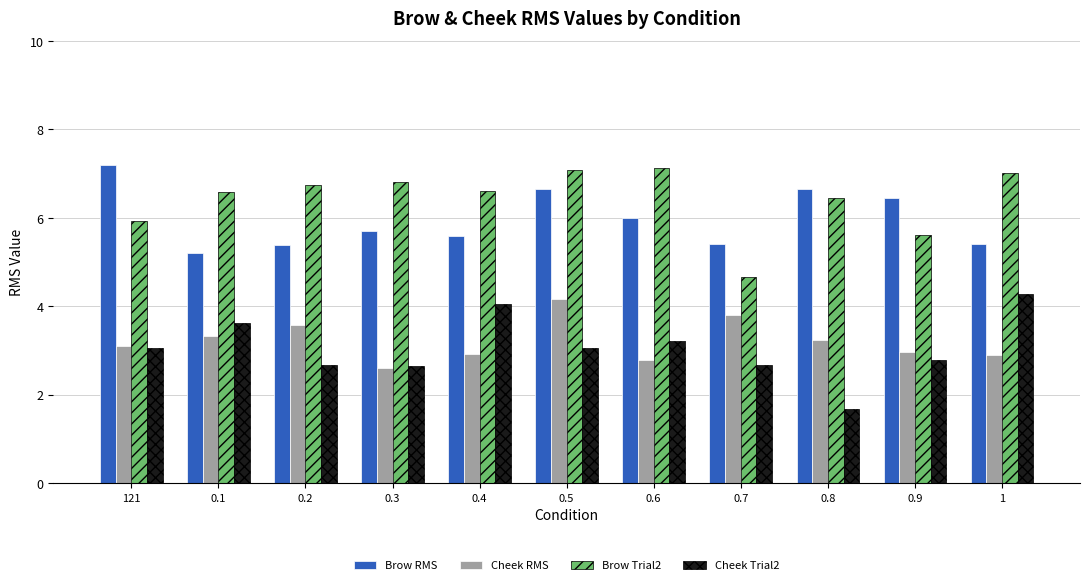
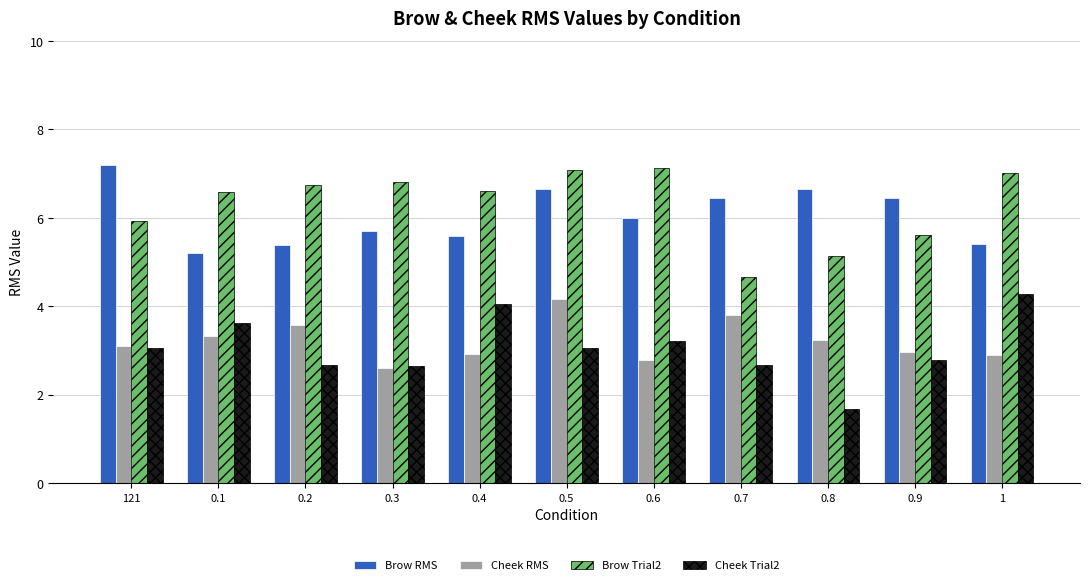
  {
    "Brow RMS": {
      "121": 7.2,
      "0.1": 5.2,
      "0.2": 5.4,
      "0.3": 5.7,
      "0.4": 5.6,
      "0.5": 6.7,
      "0.6": 6.0,
-     "0.7": 5.4,
+     "0.7": 6.5,
      "0.8": 6.7,
      "0.9": 6.4,
      "1": 5.4
    },
    "Cheek RMS": {
      "121": 3.1,
      "0.1": 3.3,
      "0.2": 3.6,
      "0.3": 2.6,
      "0.4": 2.9,
      "0.5": 4.2,
      "0.6": 2.8,
      "0.7": 3.8,
      "0.8": 3.2,
      "0.9": 3.0,
      "1": 2.9
    },
    "Brow Trial2": {
      "121": 5.9,
      "0.1": 6.6,
      "0.2": 6.7,
      "0.3": 6.8,
      "0.4": 6.6,
      "0.5": 7.1,
      "0.6": 7.1,
      "0.7": 4.7,
-     "0.8": 6.5,
+     "0.8": 5.1,
      "0.9": 5.6,
      "1": 7.0
    },
    "Cheek Trial2": {
      "121": 3.1,
      "0.1": 3.6,
      "0.2": 2.7,
      "0.3": 2.7,
      "0.4": 4.1,
      "0.5": 3.1,
      "0.6": 3.2,
      "0.7": 2.7,
      "0.8": 1.7,
      "0.9": 2.8,
      "1": 4.3
    }
  }
